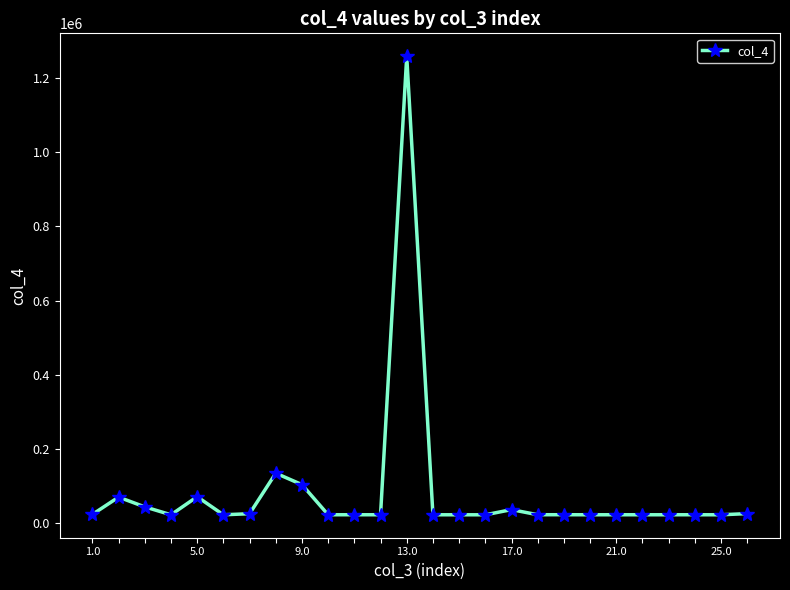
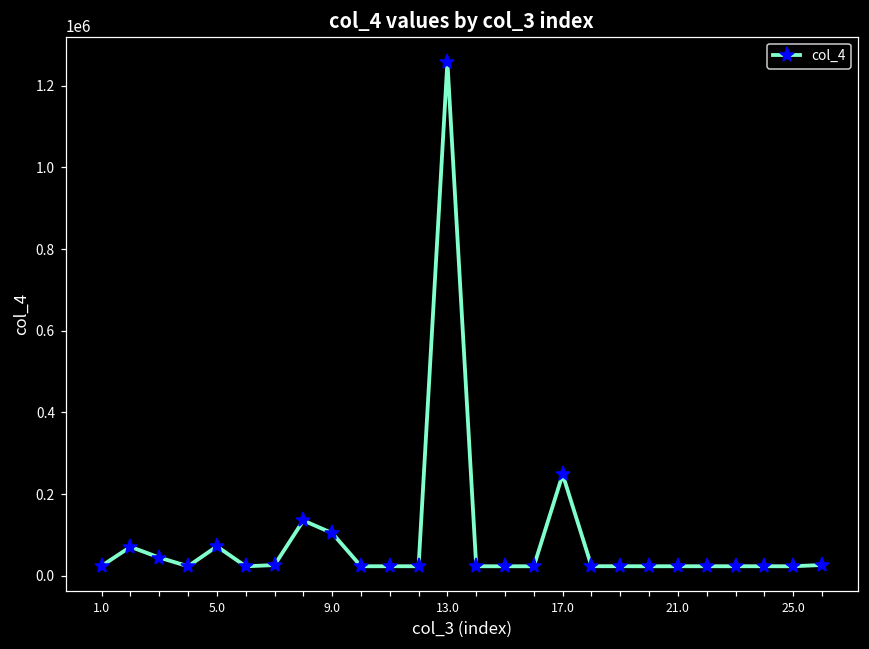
  {
    "1.0": 20000,
    "5.0": 70000,
    "9.0": 100000,
    "13.0": 1260000,
-   "17.0": 40000,
+   "17.0": 250000,
    "21.0": 20000,
    "25.0": 20000
  }
